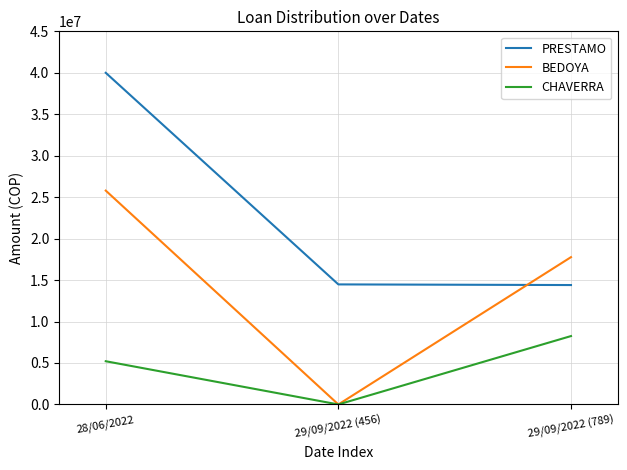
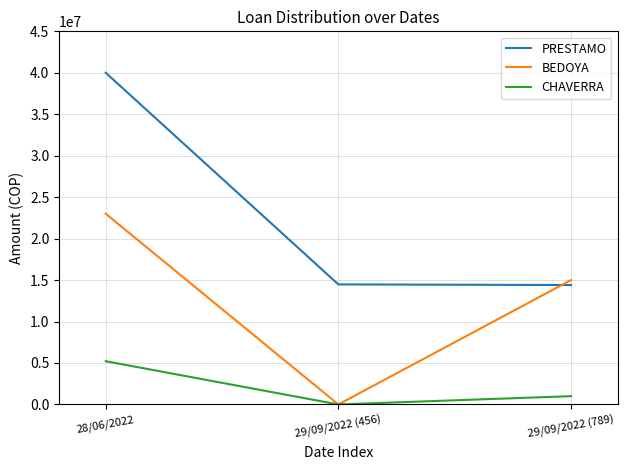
  {
    "PRESTAMO": {
      "28/06/2022": 40000000,
      "29/09/2022 (456)": 14000000,
      "29/09/2022 (789)": 14000000
    },
    "BEDOYA": {
-     "28/06/2022": 26000000,
-     "29/09/2022 (789)": 18000000
+     "28/06/2022": 23000000,
+     "29/09/2022 (789)": 15000000
    },
    "CHAVERRA": {
      "28/06/2022": 5000000,
-     "29/09/2022 (789)": 8000000
+     "29/09/2022 (789)": 1000000
    }
  }
